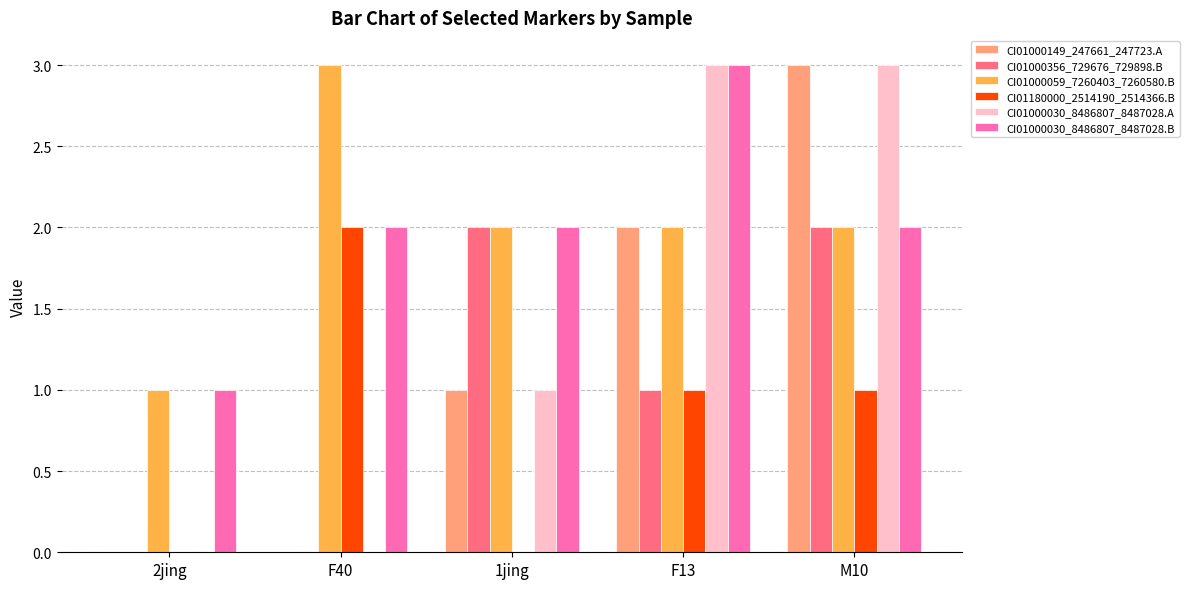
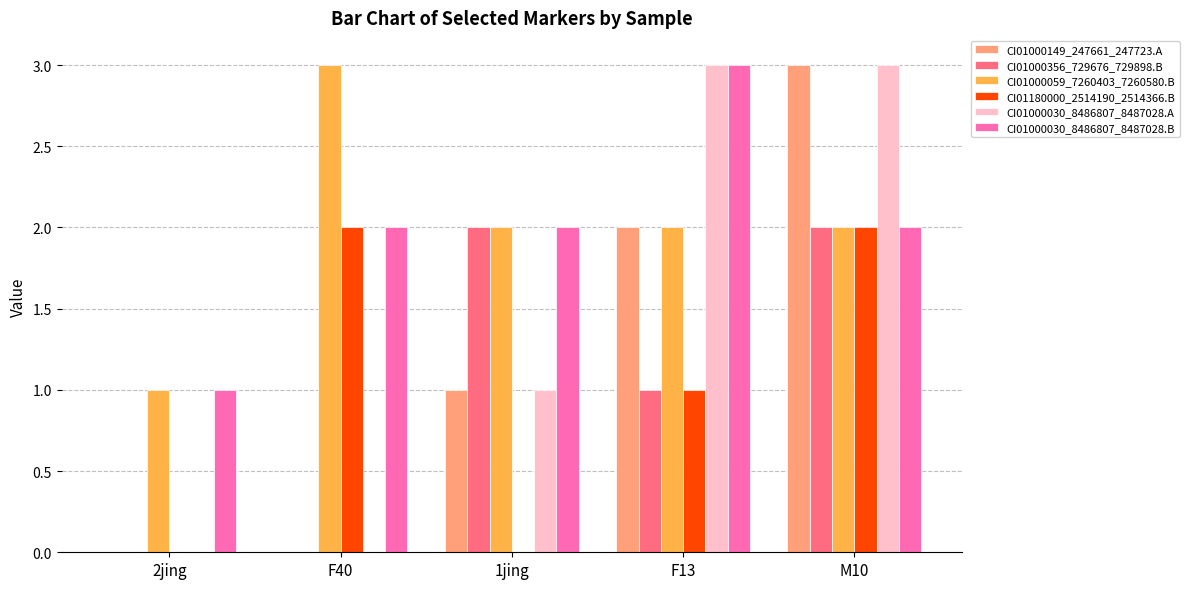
  {
    "CI01180000_2514190_2514366.B": {
      "2jing": 0,
      "F40": 2,
      "1jing": 0,
      "F13": 1,
-     "M10": 1
+     "M10": 2
    },
    "CI01000030_8486807_8487028.A": {
      "2jing": 0,
      "F40": 0,
      "1jing": 1,
      "F13": 3,
      "M10": 3
    }
  }
